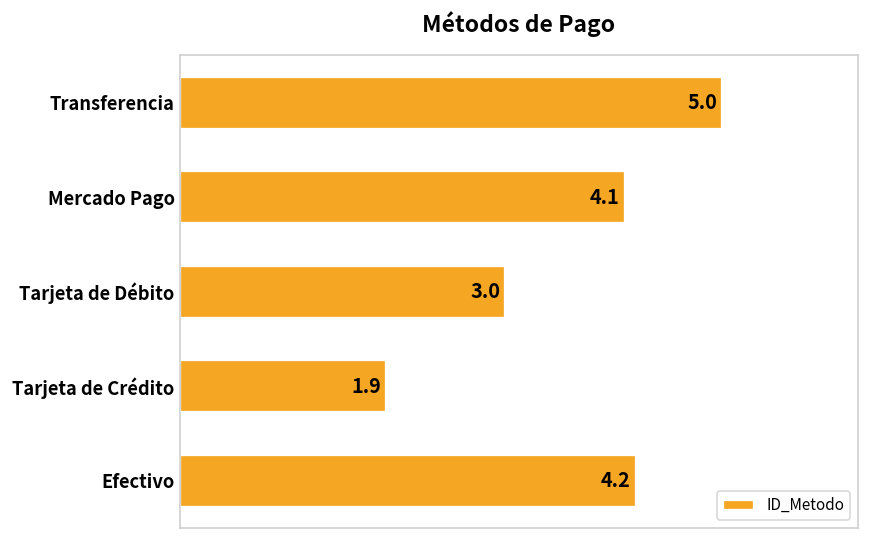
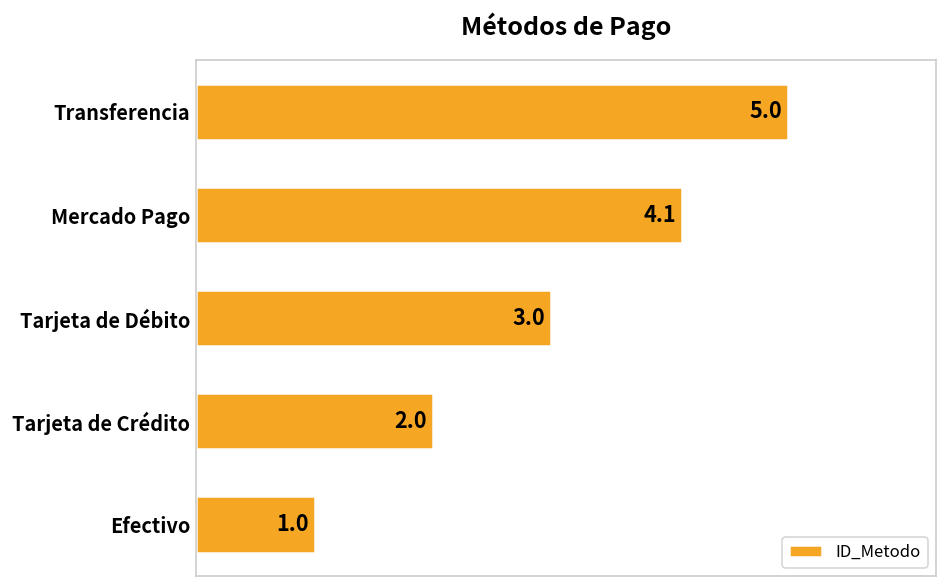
  {
    "Transferencia": 5.0,
    "Mercado Pago": 4.1,
    "Tarjeta de Débito": 3.0,
-   "Tarjeta de Crédito": 1.9,
-   "Efectivo": 4.2
+   "Tarjeta de Crédito": 2.0,
+   "Efectivo": 1.0
  }
